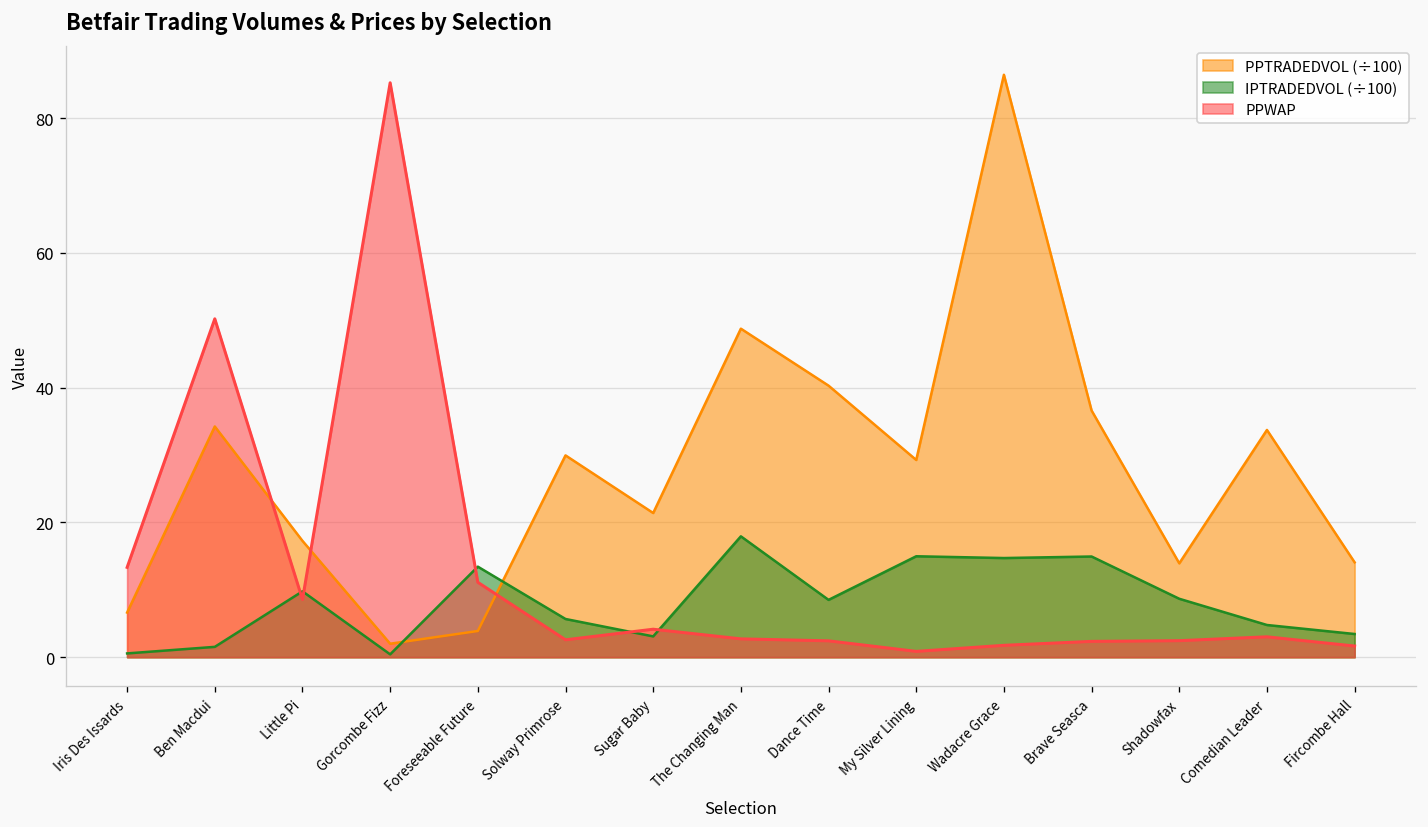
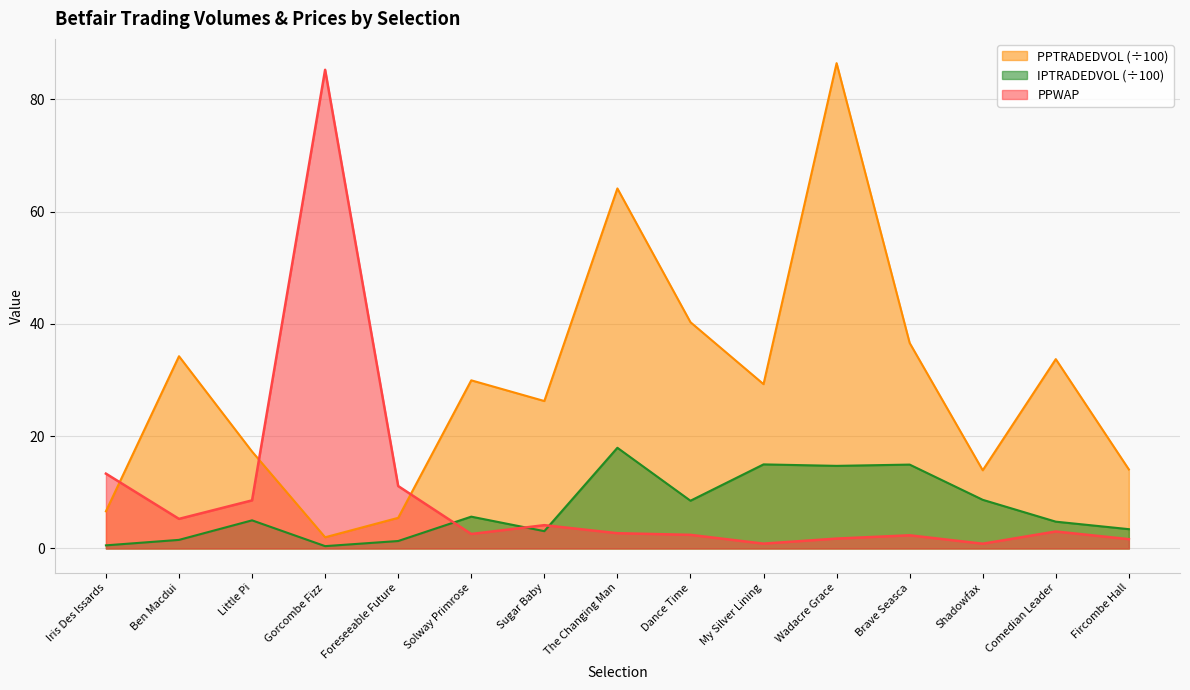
  {
    "PPTRADEDVOL (÷100)": {
      "Iris Des Issards": 7,
      "Ben Macdui": 34,
      "Little Pi": 17,
      "Gorcombe Fizz": 2,
-     "Foreseeable Future": 4,
+     "Foreseeable Future": 5,
      "Solway Primrose": 30,
-     "Sugar Baby": 21,
-     "The Changing Man": 49,
+     "Sugar Baby": 26,
+     "The Changing Man": 64,
      "Dance Time": 40,
      "My Silver Lining": 29,
      "Wadacre Grace": 86,
      "Brave Seasca": 37,
      "Shadowfax": 14,
      "Comedian Leader": 34,
      "Fircombe Hall": 14
    },
    "IPTRADEDVOL (÷100)": {
      "Iris Des Issards": 1,
      "Ben Macdui": 2,
-     "Little Pi": 10,
+     "Little Pi": 5,
      "Gorcombe Fizz": 0,
-     "Foreseeable Future": 13,
+     "Foreseeable Future": 1,
      "Solway Primrose": 6,
      "Sugar Baby": 3,
      "The Changing Man": 18,
      "Dance Time": 9,
      "My Silver Lining": 15,
      "Wadacre Grace": 15,
      "Brave Seasca": 15,
      "Shadowfax": 9,
      "Comedian Leader": 5,
      "Fircombe Hall": 3
    },
    "PPWAP": {
      "Iris Des Issards": 13,
-     "Ben Macdui": 50,
+     "Ben Macdui": 5,
      "Little Pi": 9,
      "Gorcombe Fizz": 85,
      "Foreseeable Future": 11,
      "Solway Primrose": 3,
      "Sugar Baby": 4,
      "The Changing Man": 3,
      "Dance Time": 2,
      "My Silver Lining": 1,
      "Wadacre Grace": 2,
      "Brave Seasca": 2,
-     "Shadowfax": 2,
+     "Shadowfax": 1,
      "Comedian Leader": 3,
      "Fircombe Hall": 2
    }
  }
